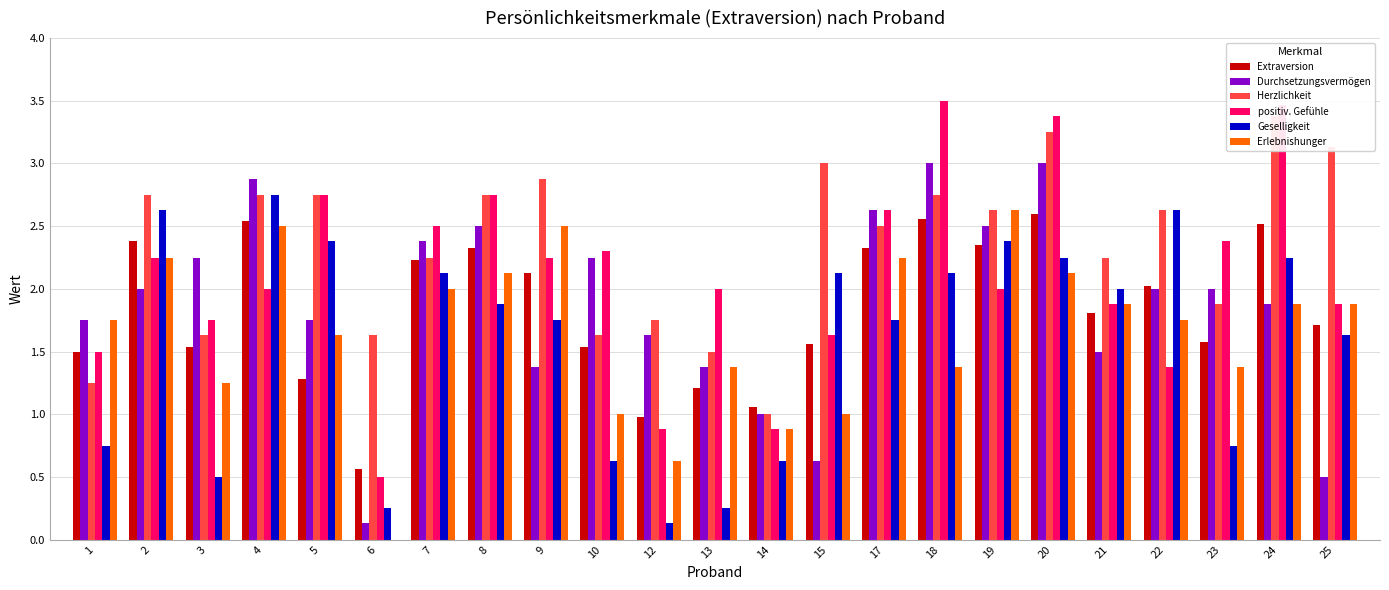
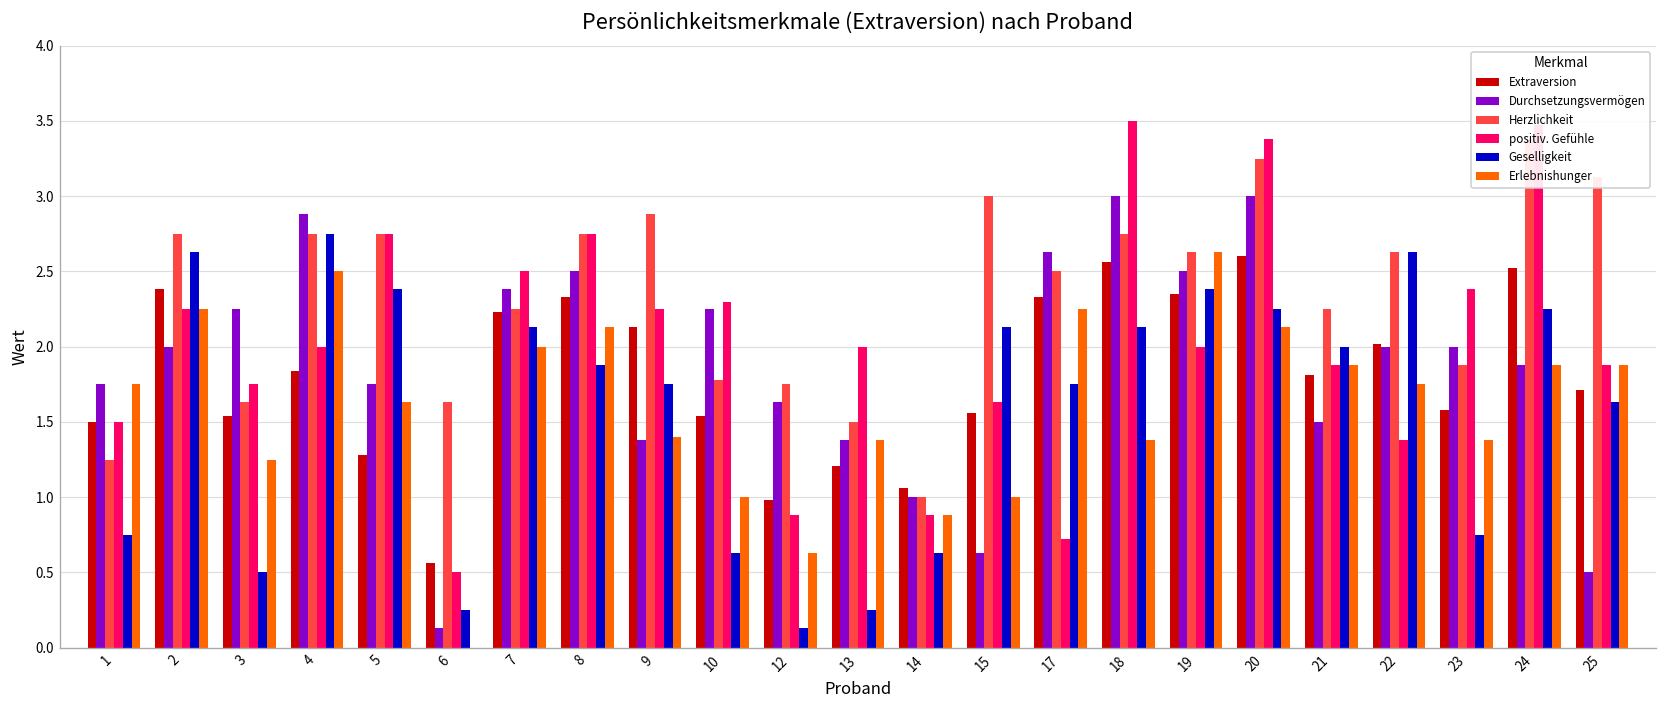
  {
    "Extraversion": {
      "1": 1.50,
      "2": 2.38,
      "3": 1.54,
-     "4": 2.54,
+     "4": 1.84,
      "5": 1.28,
      "6": 0.56,
      "7": 2.23,
      "8": 2.33,
      "9": 2.13,
      "10": 1.54,
      "12": 0.98,
      "13": 1.21,
      "14": 1.06,
      "15": 1.56,
      "17": 2.33,
      "18": 2.56,
      "19": 2.35,
      "20": 2.60,
      "21": 1.81,
      "22": 2.02,
      "23": 1.58,
      "24": 2.52,
      "25": 1.71
    },
    "Durchsetzungsvermögen": {
      "1": 1.75,
      "2": 2.00,
      "3": 2.25,
      "4": 2.88,
      "5": 1.75,
      "6": 0.13,
      "7": 2.38,
      "8": 2.50,
      "9": 1.38,
      "10": 2.25,
      "12": 1.63,
      "13": 1.38,
      "14": 1.00,
      "15": 0.63,
      "17": 2.63,
      "18": 3.00,
      "19": 2.50,
      "20": 3.00,
      "21": 1.50,
      "22": 2.00,
      "23": 2.00,
      "24": 1.88,
      "25": 0.50
    },
    "Herzlichkeit": {
      "1": 1.25,
      "2": 2.75,
      "3": 1.63,
      "4": 2.75,
      "5": 2.75,
      "6": 1.63,
      "7": 2.25,
      "8": 2.75,
      "9": 2.88,
-     "10": 1.63,
+     "10": 1.78,
      "12": 1.75,
      "13": 1.50,
      "14": 1.00,
      "15": 3.00,
      "17": 2.50,
      "18": 2.75,
      "19": 2.63,
      "20": 3.25,
      "21": 2.25,
      "22": 2.63,
      "23": 1.88
    },
    "positiv. Gefühle": {
      "1": 1.50,
      "2": 2.25,
      "3": 1.75,
      "4": 2.00,
      "5": 2.75,
      "6": 0.50,
      "7": 2.50,
      "8": 2.75,
      "9": 2.25,
      "10": 2.30,
      "12": 0.88,
      "13": 2.00,
      "14": 0.88,
      "15": 1.63,
-     "17": 2.63,
+     "17": 0.72,
      "18": 3.50,
      "19": 2.00,
      "20": 3.38,
      "21": 1.88,
      "22": 1.38,
      "23": 2.38,
      "25": 1.88
    },
    "Geselligkeit": {
      "1": 0.75,
      "2": 2.63,
      "3": 0.50,
      "4": 2.75,
      "5": 2.38,
      "6": 0.25,
      "7": 2.13,
      "8": 1.88,
      "9": 1.75,
      "10": 0.63,
      "12": 0.13,
      "13": 0.25,
      "14": 0.63,
      "15": 2.13,
      "17": 1.75,
      "18": 2.13,
      "19": 2.38,
      "20": 2.25,
      "21": 2.00,
      "22": 2.63,
      "23": 0.75,
      "24": 2.25,
      "25": 1.63
    },
    "Erlebnishunger": {
      "1": 1.75,
      "2": 2.25,
      "3": 1.25,
      "4": 2.5,
      "5": 1.63,
      "6": 0.0,
      "7": 2.0,
      "8": 2.13,
-     "9": 2.5,
+     "9": 1.4,
      "10": 1.0,
      "12": 0.63,
      "13": 1.38,
      "14": 0.88,
      "15": 1.0,
      "17": 2.25,
      "18": 1.38,
      "19": 2.63,
      "20": 2.13,
      "21": 1.88,
      "22": 1.75,
      "23": 1.38,
      "24": 1.88,
      "25": 1.88
    }
  }
